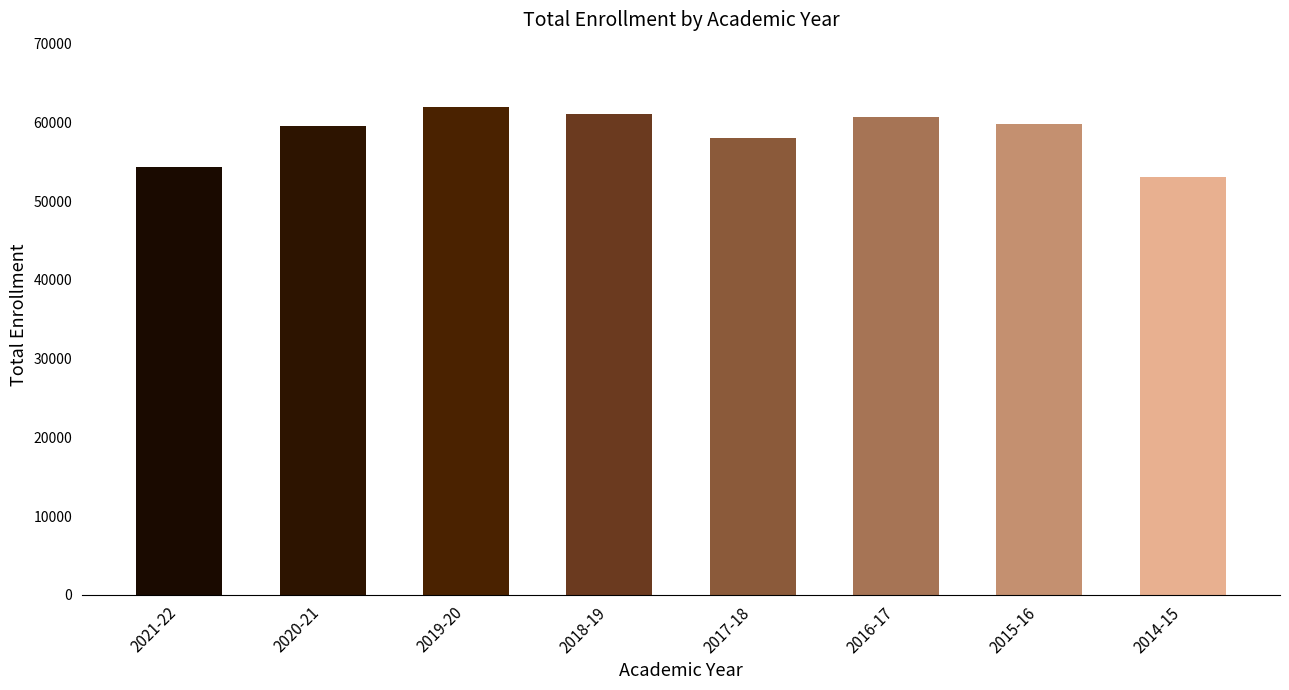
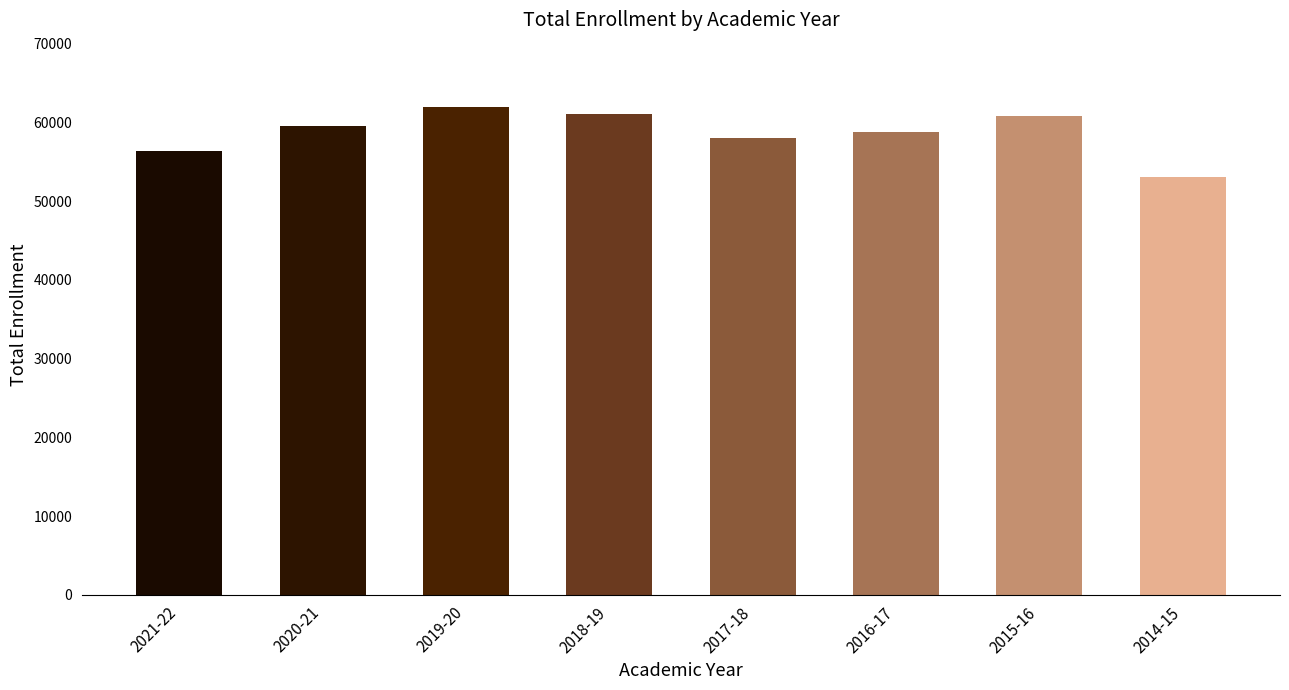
  {
-   "2021-22": 54000,
+   "2021-22": 56000,
    "2020-21": 59000,
    "2019-20": 62000,
    "2018-19": 61000,
    "2017-18": 58000,
-   "2016-17": 61000,
-   "2015-16": 60000,
+   "2016-17": 59000,
+   "2015-16": 61000,
    "2014-15": 53000
  }
